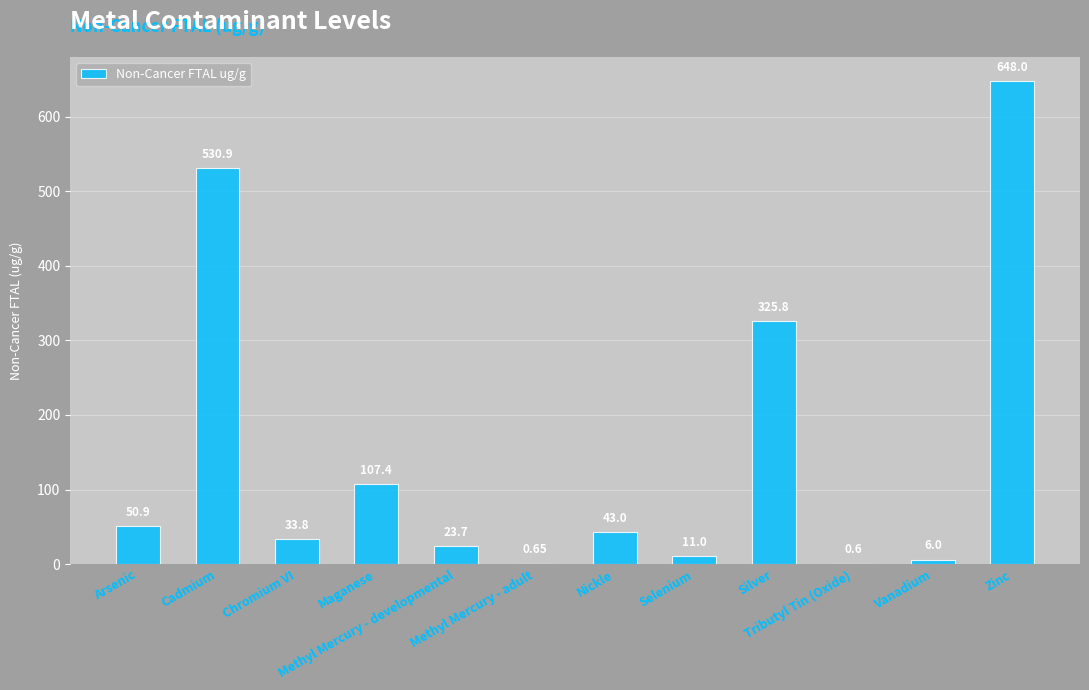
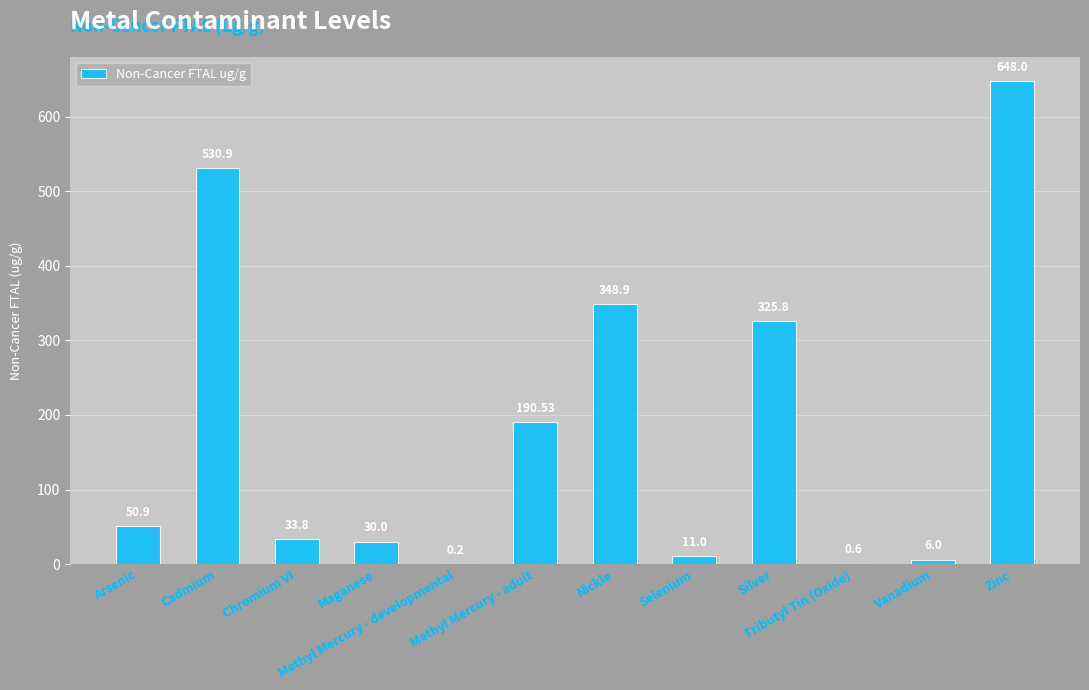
  {
    "Arsenic": 50.9,
    "Cadmium": 530.9,
    "Chromium VI": 33.8,
-   "Maganese": 107.4,
-   "Methyl Mercury - developmental": 23.7,
-   "Methyl Mercury - adult": 0.65,
-   "Nickle": 43.0,
+   "Maganese": 30.0,
+   "Methyl Mercury - developmental": 0.2,
+   "Methyl Mercury - adult": 190.53,
+   "Nickle": 348.9,
    "Selenium": 11.0,
    "Silver": 325.8,
    "Tributyl Tin (Oxide)": 0.6,
    "Vanadium": 6.0,
    "Zinc": 648.0
  }
